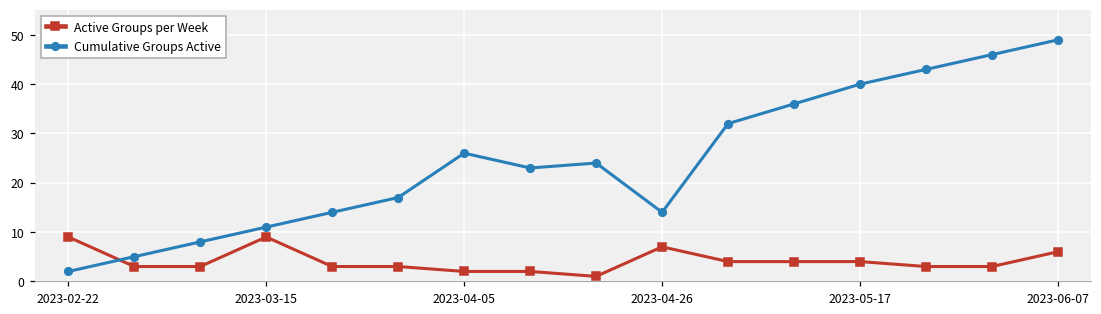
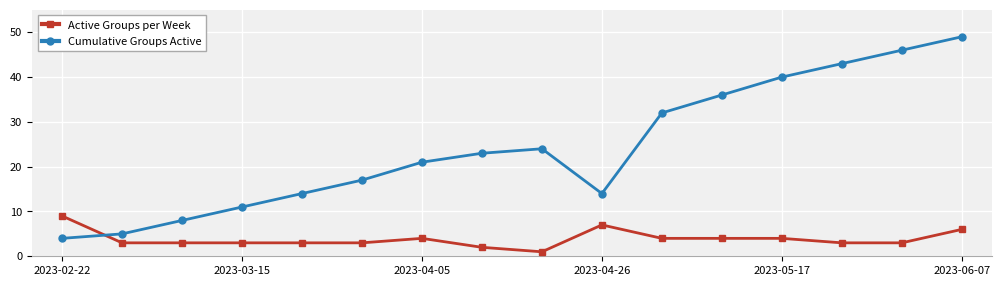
  {
    "Active Groups per Week": {
      "2023-02-22": 9,
-     "2023-03-15": 9,
-     "2023-04-05": 2,
+     "2023-03-15": 3,
+     "2023-04-05": 4,
      "2023-04-26": 7,
      "2023-05-17": 4,
      "2023-06-07": 6
    },
    "Cumulative Groups Active": {
-     "2023-02-22": 2,
+     "2023-02-22": 4,
      "2023-03-15": 11,
-     "2023-04-05": 26,
+     "2023-04-05": 21,
      "2023-04-26": 14,
      "2023-05-17": 40,
      "2023-06-07": 49
    }
  }
